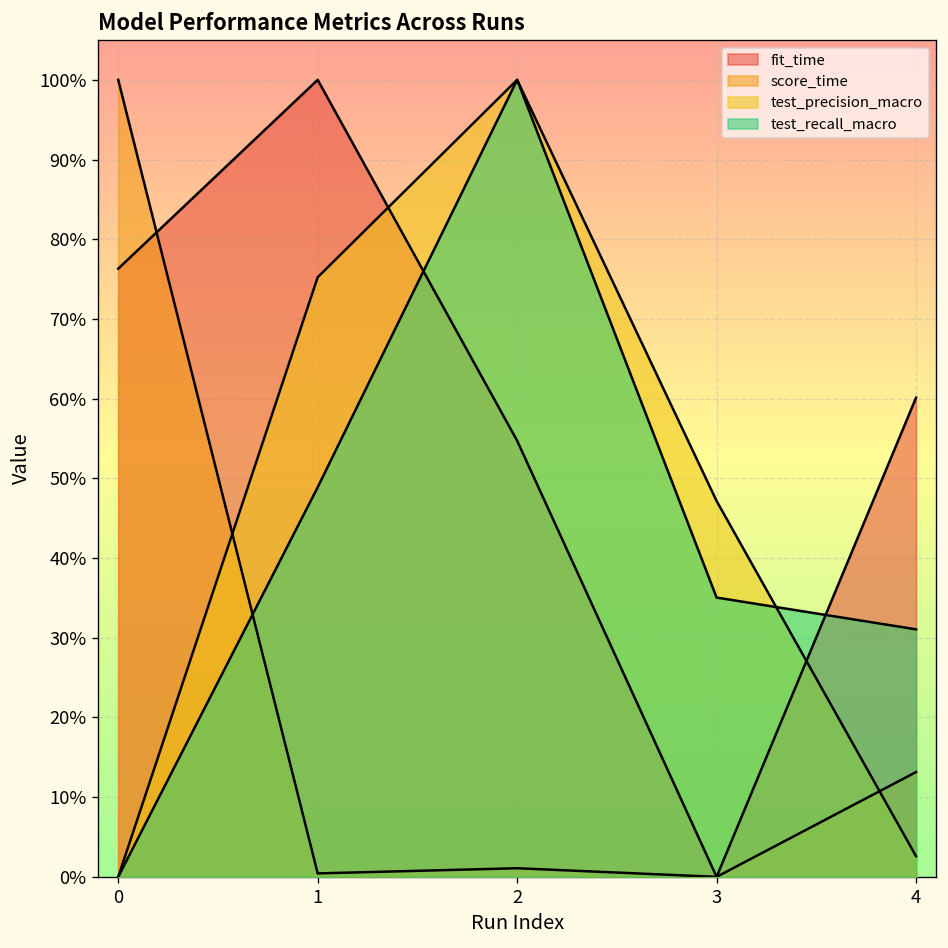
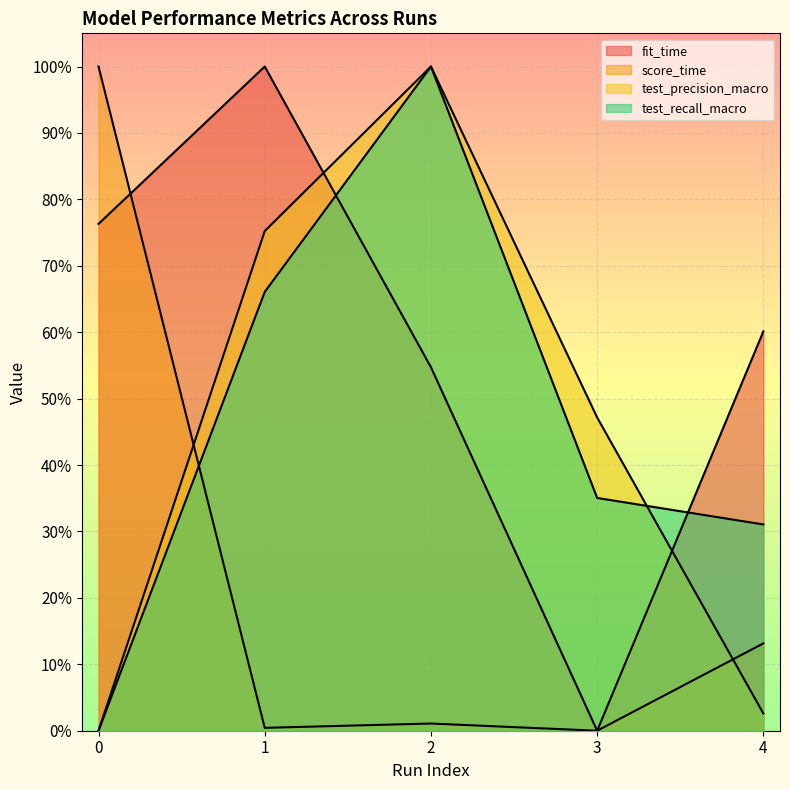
  {
    "fit_time": {
      "0": "76%",
      "1": "100%",
      "2": "55%",
      "4": "60%"
    },
    "test_recall_macro": {
-     "1": "49%",
+     "1": "66%",
      "3": "35%",
      "4": "31%"
    }
  }
